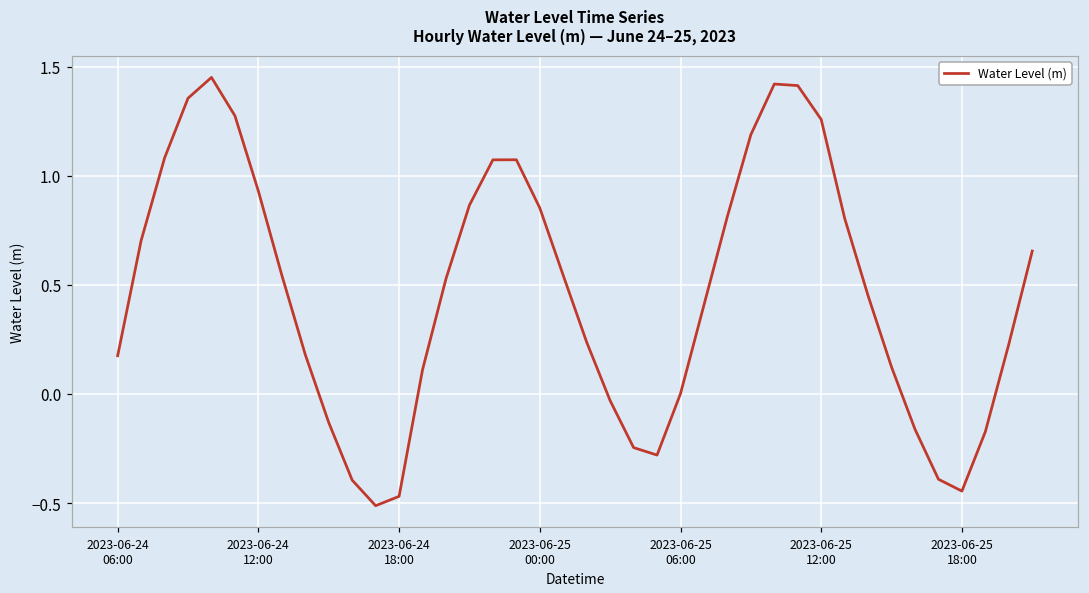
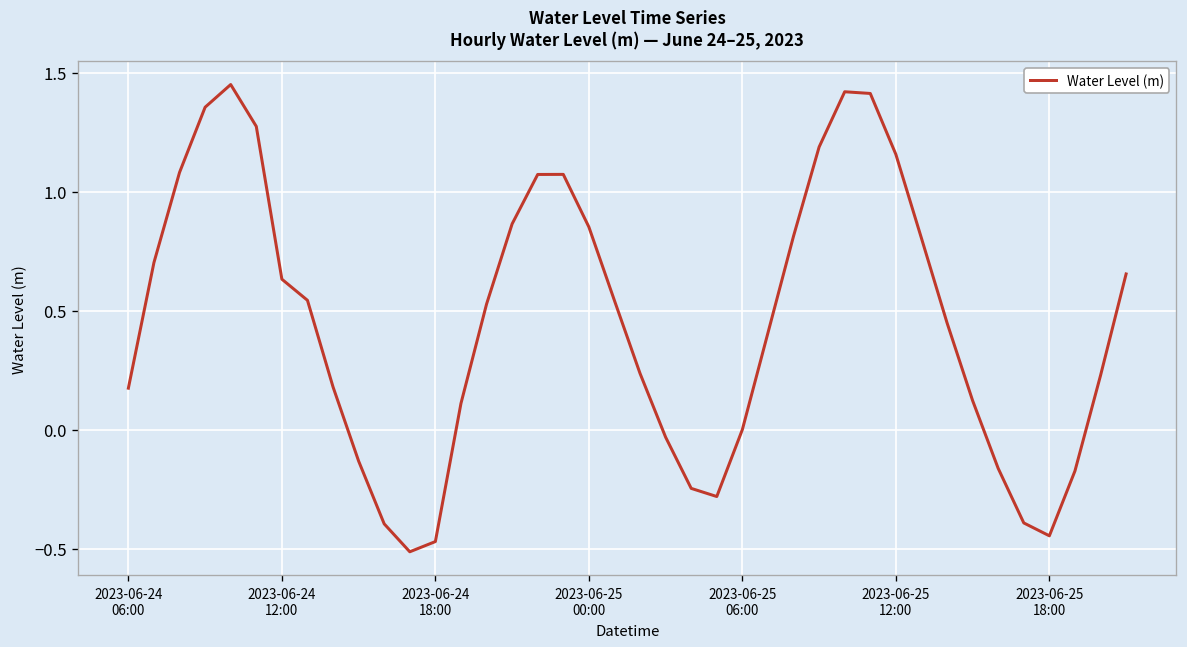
  {
    "2023-06-24 06:00": 0.17,
-   "2023-06-24 12:00": 0.93,
+   "2023-06-24 12:00": 0.63,
    "2023-06-24 18:00": -0.47,
    "2023-06-25 00:00": 0.85,
    "2023-06-25 06:00": 0.00,
-   "2023-06-25 12:00": 1.26,
+   "2023-06-25 12:00": 1.16,
    "2023-06-25 18:00": -0.45
  }
